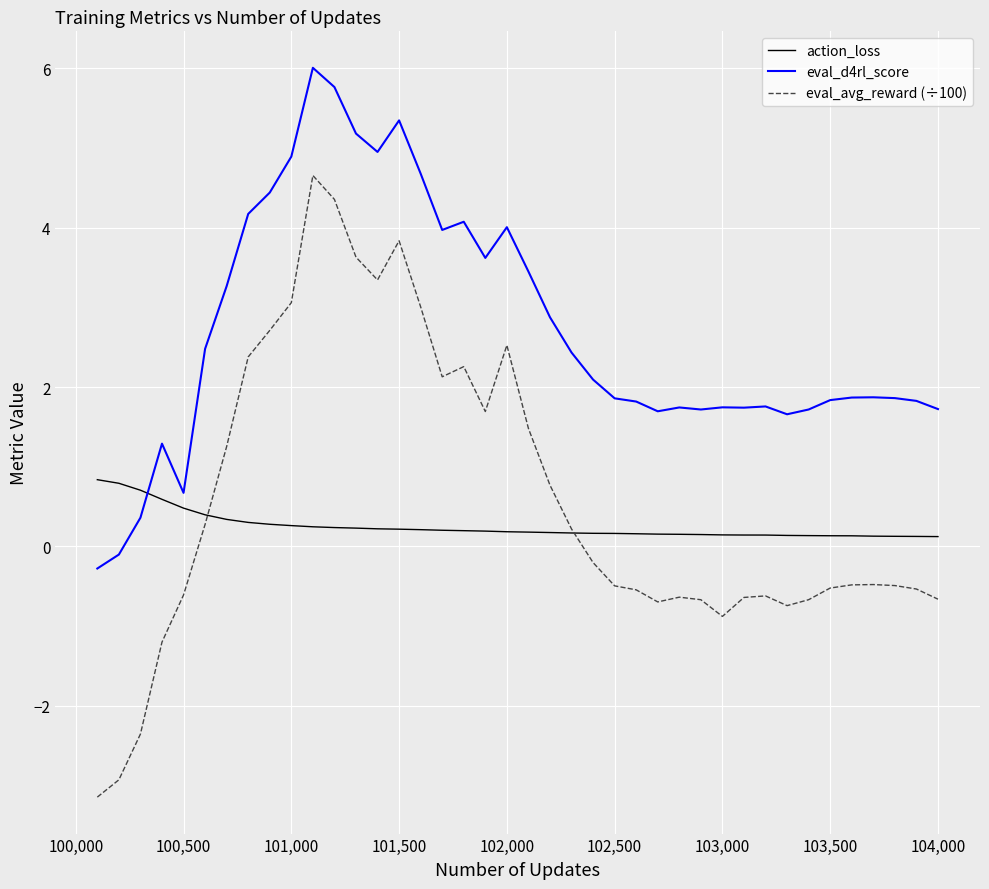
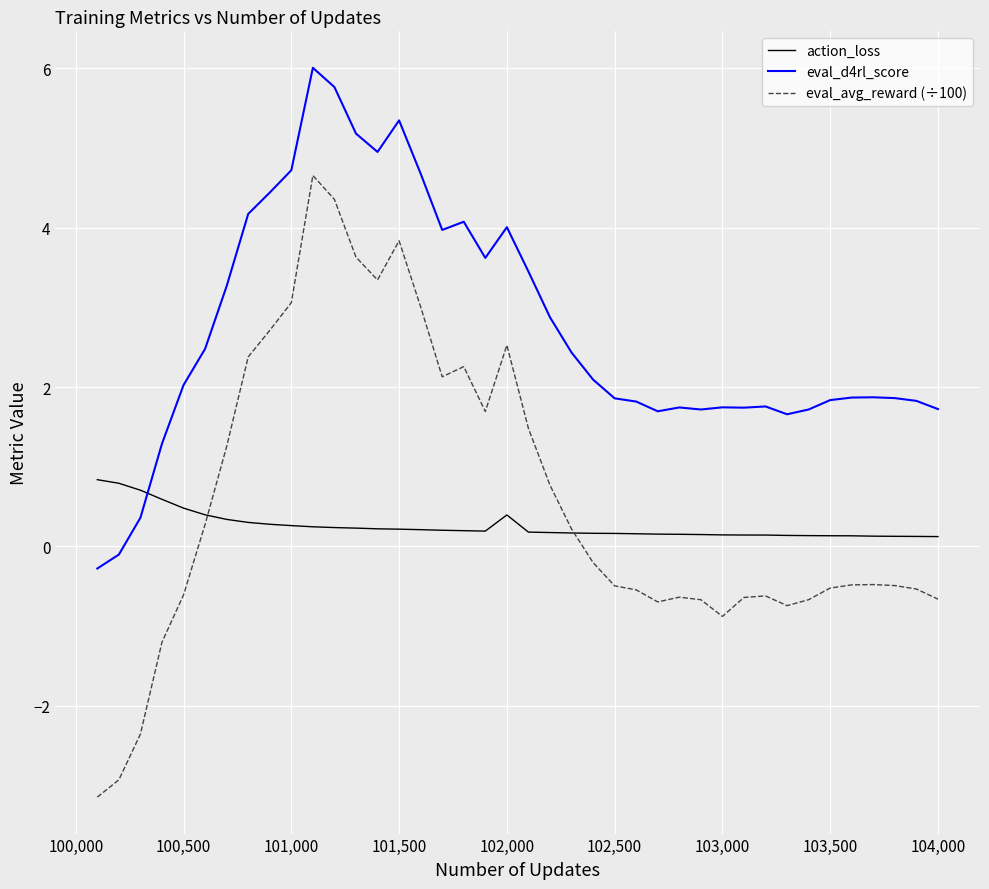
  {
    "action_loss": {
      "100,500": 0.5,
      "101,000": 0.3,
      "101,500": 0.2,
-     "102,000": 0.2,
+     "102,000": 0.4,
      "102,500": 0.2,
      "103,000": 0.1,
      "103,500": 0.1,
      "104,000": 0.1
    },
    "eval_d4rl_score": {
-     "100,500": 0.7,
-     "101,000": 4.9,
+     "100,500": 2.0,
+     "101,000": 4.7,
      "101,500": 5.3,
      "102,000": 4.0,
      "102,500": 1.9,
      "103,000": 1.7,
      "103,500": 1.8,
      "104,000": 1.7
    },
    "eval_avg_reward (÷100)": {
      "100,500": -0.6,
      "101,000": 3.1,
      "101,500": 3.8,
      "102,000": 2.5,
      "102,500": -0.5,
      "103,000": -0.9,
      "103,500": -0.5,
      "104,000": -0.7
    }
  }
